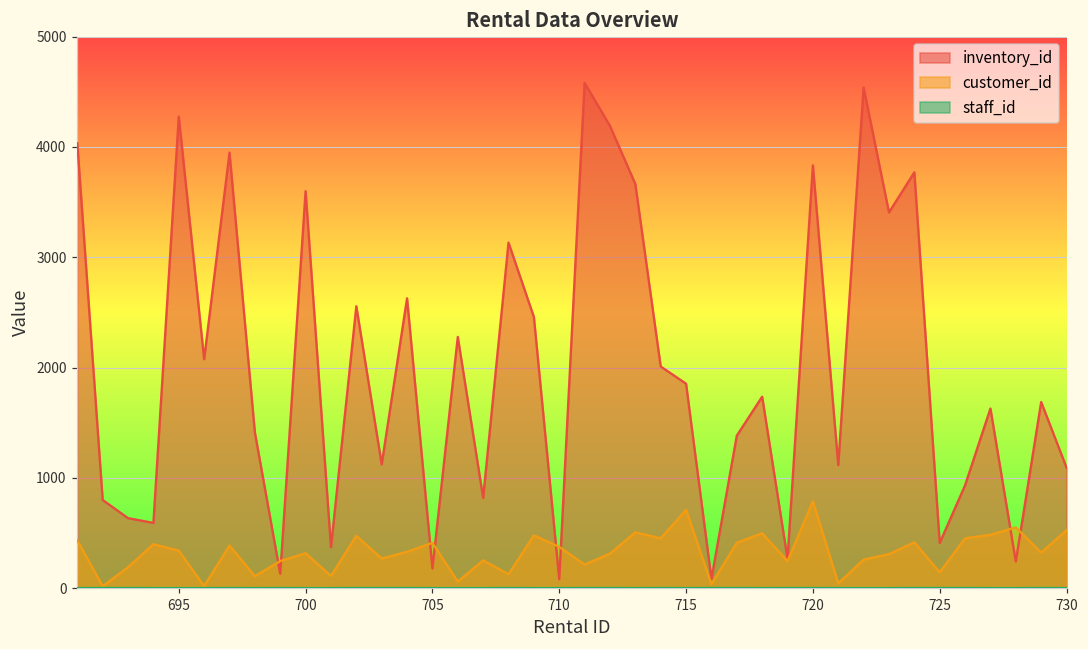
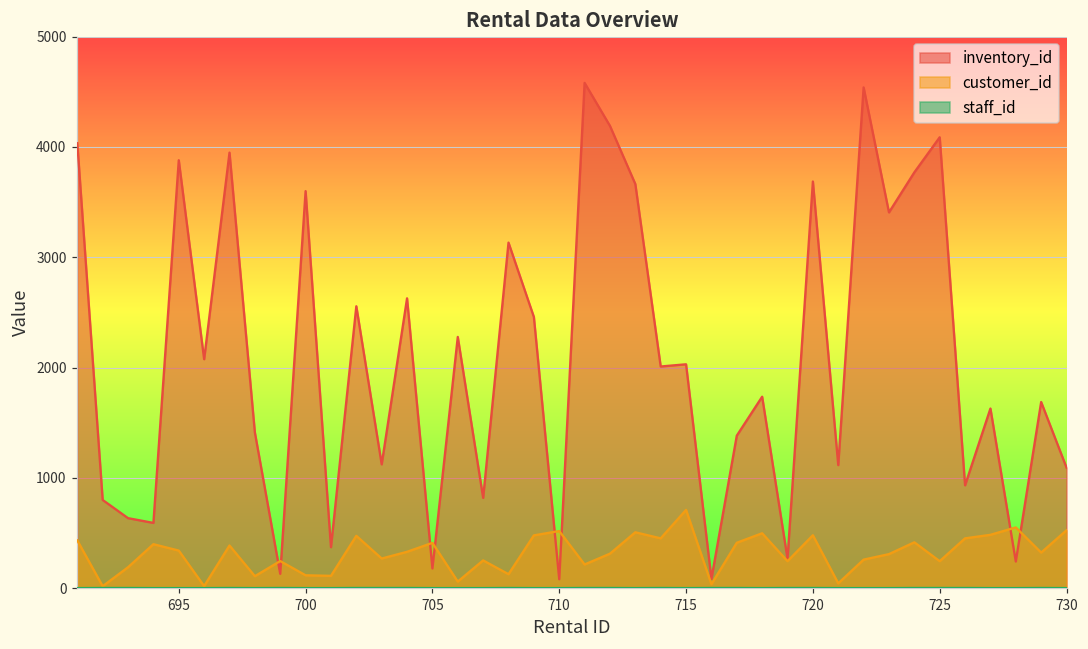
  {
    "inventory_id": {
-     "695": 4280,
+     "695": 3880,
      "700": 3600,
      "705": 180,
      "710": 80,
-     "715": 1850,
-     "720": 3830,
-     "725": 410,
+     "715": 2030,
+     "720": 3690,
+     "725": 4090,
      "730": 1090
    },
    "customer_id": {
      "695": 340,
-     "700": 320,
+     "700": 120,
      "705": 410,
-     "710": 370,
+     "710": 520,
      "715": 710,
-     "720": 790,
-     "725": 140,
+     "720": 480,
+     "725": 250,
      "730": 530
    },
    "staff_id": {
      "695": 0,
      "700": 0,
      "705": 0,
      "710": 0,
      "715": 0,
      "720": 0,
      "725": 0,
      "730": 0
    }
  }
